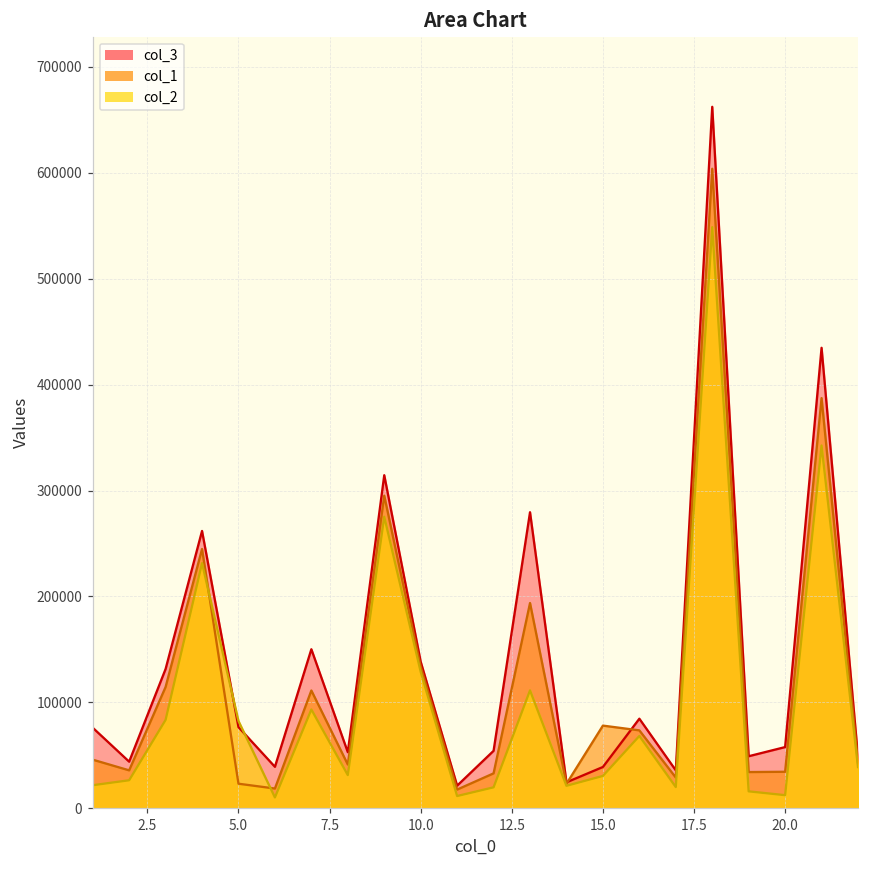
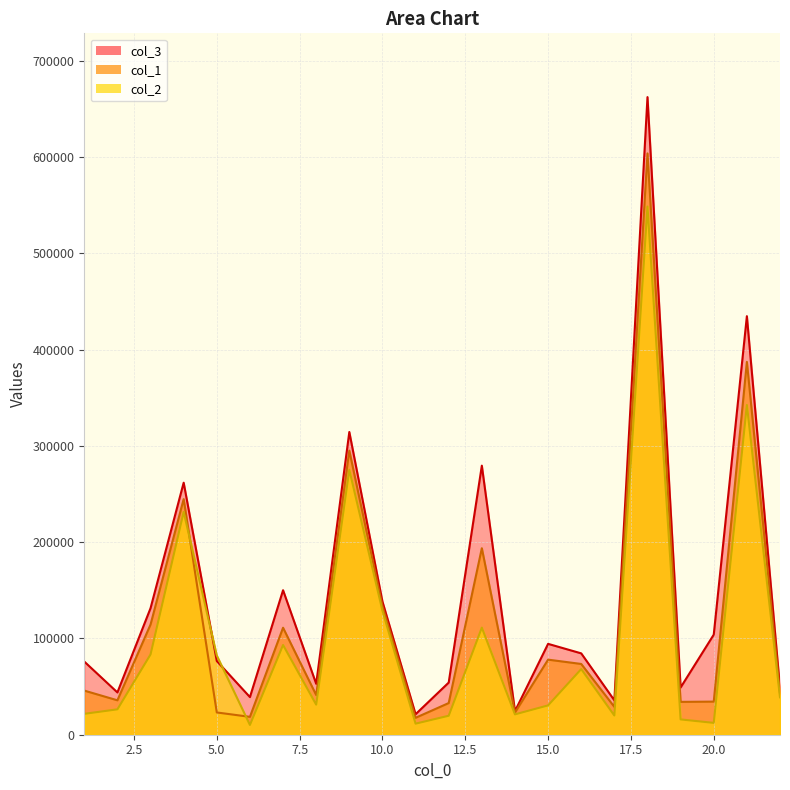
  {
    "col_3": {
      "5.0": 80000,
      "10.0": 140000,
-     "15.0": 40000,
-     "20.0": 60000
+     "15.0": 90000,
+     "20.0": 100000
    },
    "col_1": {
      "5.0": 20000,
      "10.0": 130000,
      "15.0": 80000,
      "20.0": 30000
    },
    "col_2": {
      "5.0": 80000,
      "10.0": 130000,
      "15.0": 30000,
      "20.0": 10000
    }
  }
